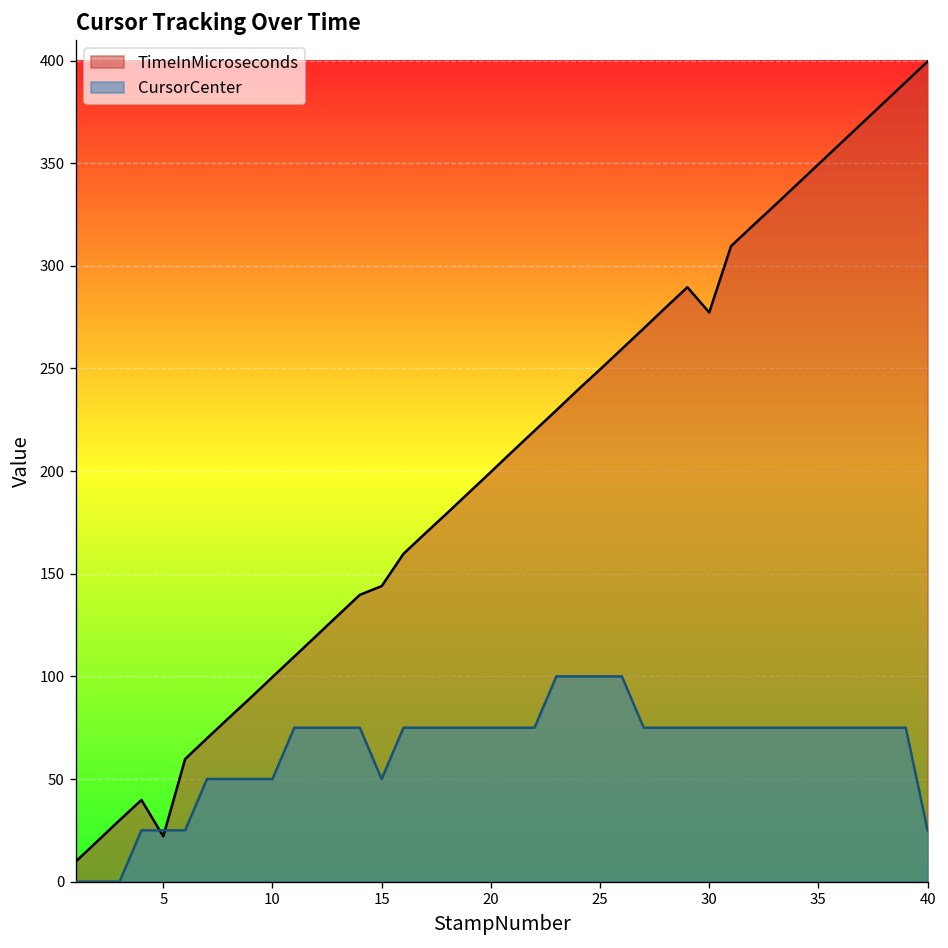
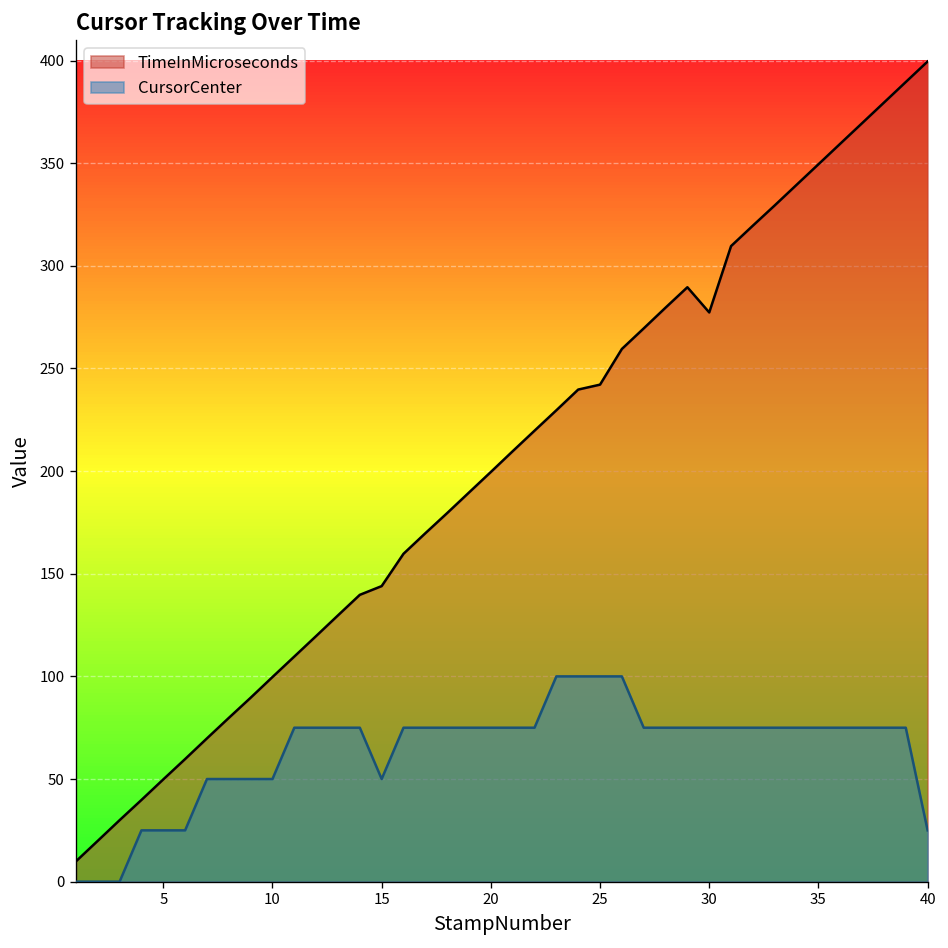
  {
    "TimeInMicroseconds": {
-     "5": 22,
+     "5": 50,
      "10": 100,
      "15": 144,
      "20": 200,
-     "25": 250,
+     "25": 242,
      "30": 277,
      "35": 349,
      "40": 400
    },
    "CursorCenter": {
      "5": 25,
      "10": 50,
      "15": 50,
      "20": 75,
      "25": 100,
      "30": 75,
      "35": 75,
      "40": 25
    }
  }
